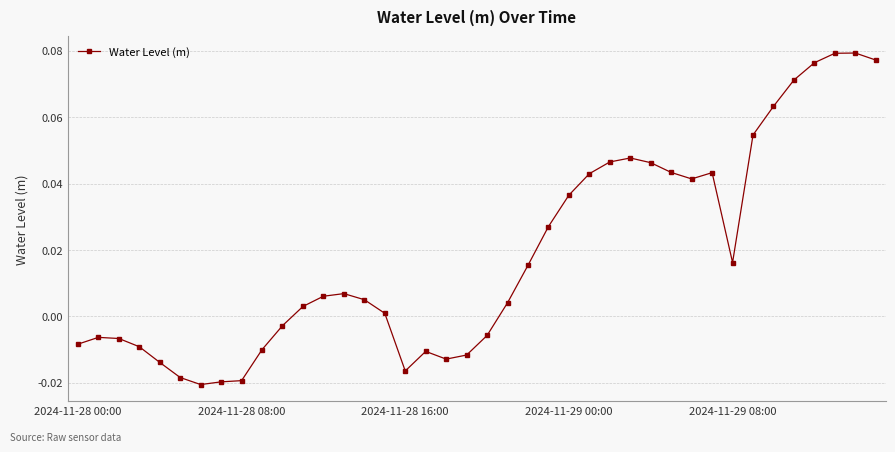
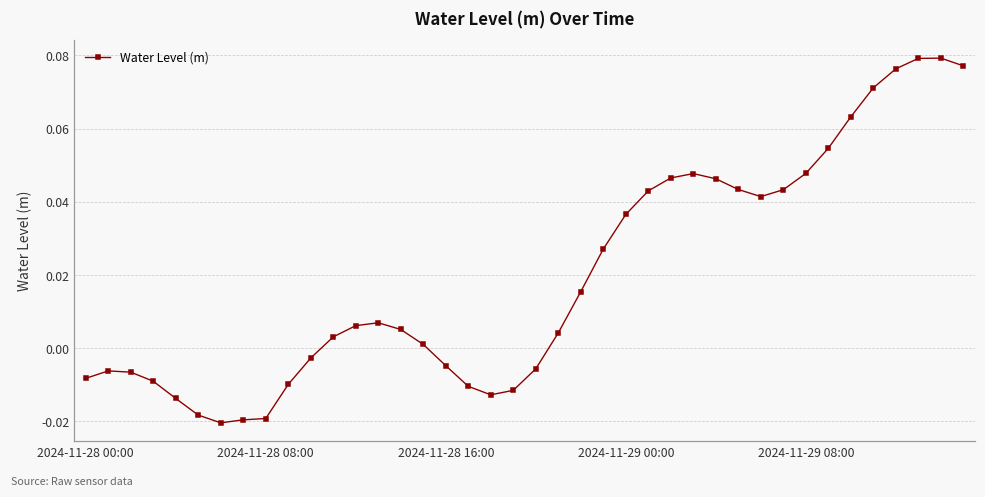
  {
    "2024-11-28 00:00": -0.008,
    "2024-11-28 08:00": -0.019,
-   "2024-11-28 16:00": -0.016,
+   "2024-11-28 16:00": -0.005,
    "2024-11-29 00:00": 0.037,
-   "2024-11-29 08:00": 0.016
+   "2024-11-29 08:00": 0.048
  }
